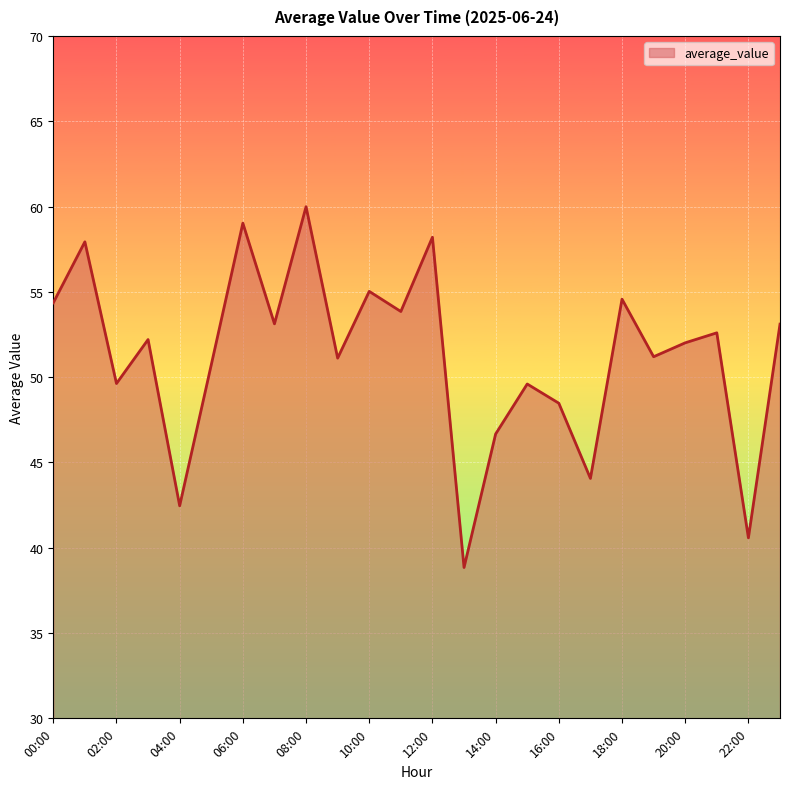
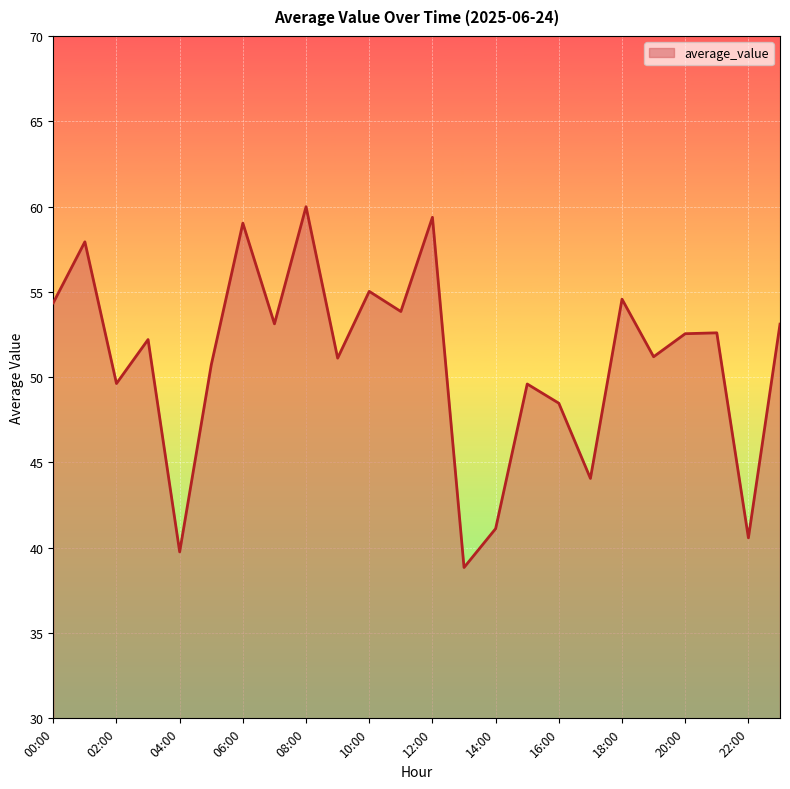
  {
    "00:00": 54.4,
    "02:00": 49.6,
-   "04:00": 42.5,
+   "04:00": 39.8,
    "06:00": 59.0,
    "08:00": 60.0,
    "10:00": 55.0,
-   "12:00": 58.2,
-   "14:00": 46.7,
+   "12:00": 59.4,
+   "14:00": 41.1,
    "16:00": 48.5,
    "18:00": 54.6,
-   "20:00": 52.0,
+   "20:00": 52.5,
    "22:00": 40.6
  }
